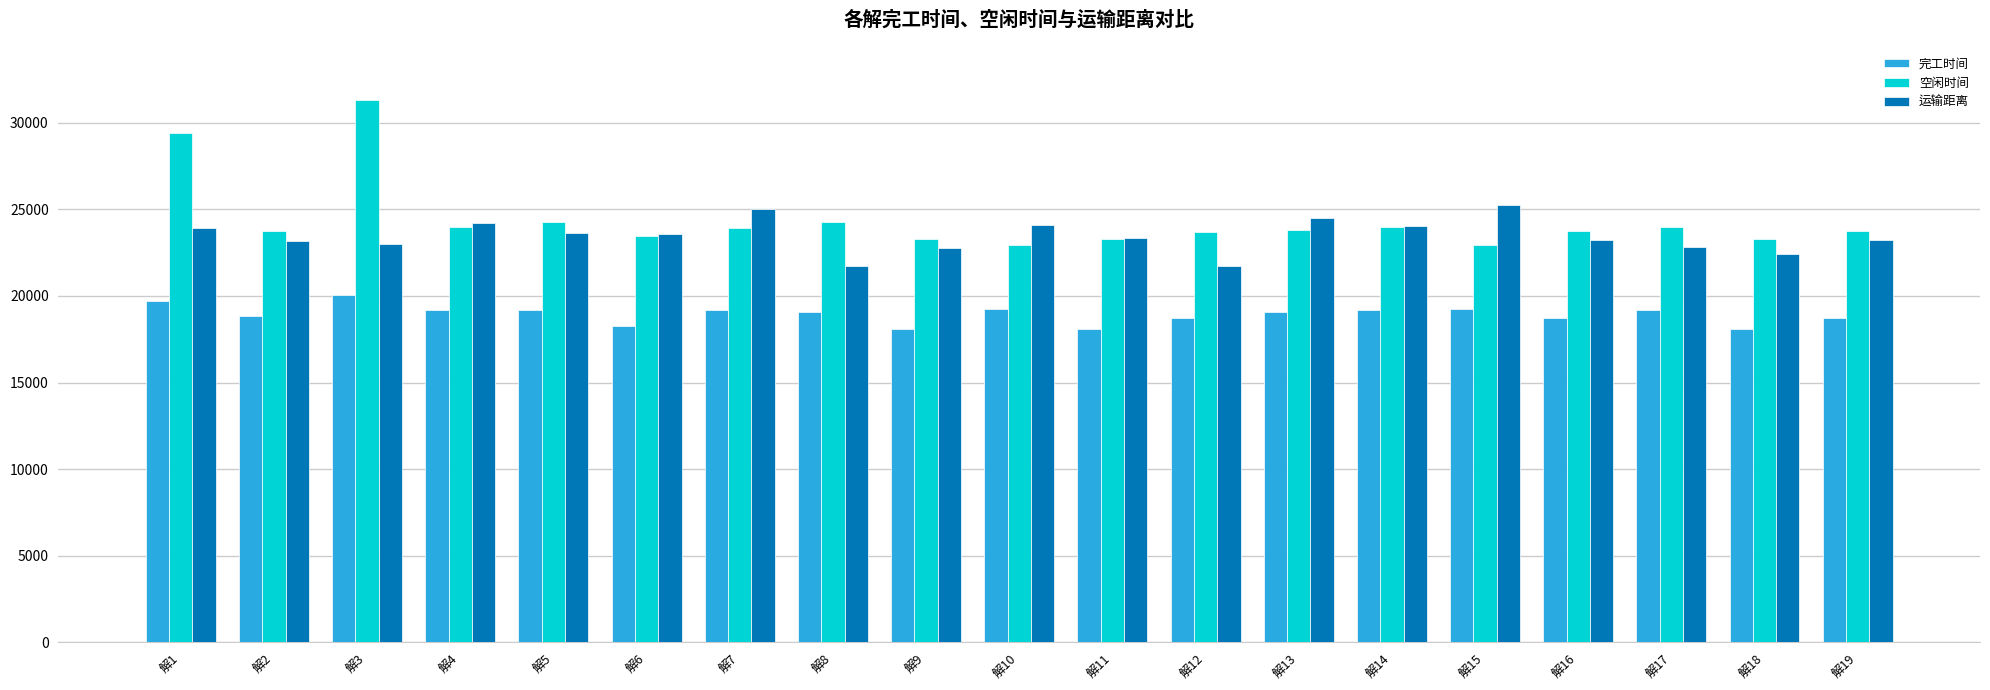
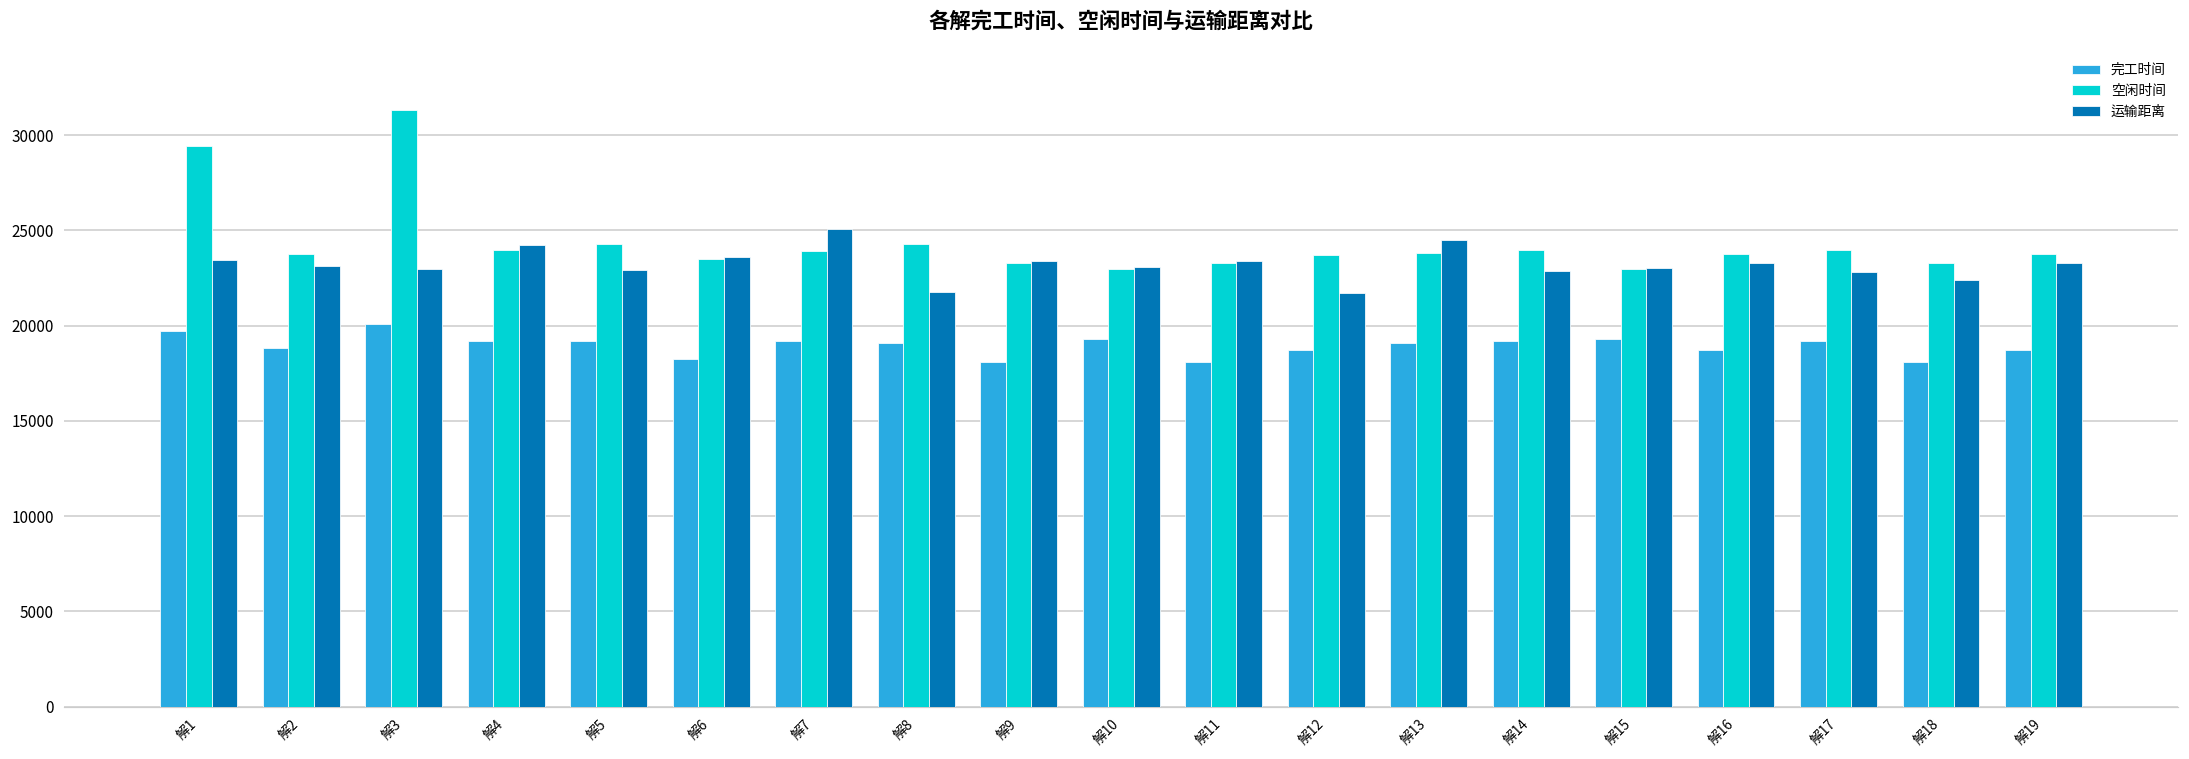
  {
    "运输距离": {
-     "解1": 23900,
+     "解1": 23500,
      "解2": 23100,
      "解3": 23000,
      "解4": 24200,
-     "解5": 23700,
+     "解5": 22900,
      "解6": 23600,
      "解7": 25000,
      "解8": 21700,
-     "解9": 22800,
-     "解10": 24100,
+     "解9": 23400,
+     "解10": 23100,
      "解11": 23400,
      "解12": 21700,
      "解13": 24500,
-     "解14": 24000,
-     "解15": 25200,
+     "解14": 22900,
+     "解15": 23000,
      "解16": 23300,
      "解17": 22800,
      "解18": 22400,
      "解19": 23300
    }
  }
